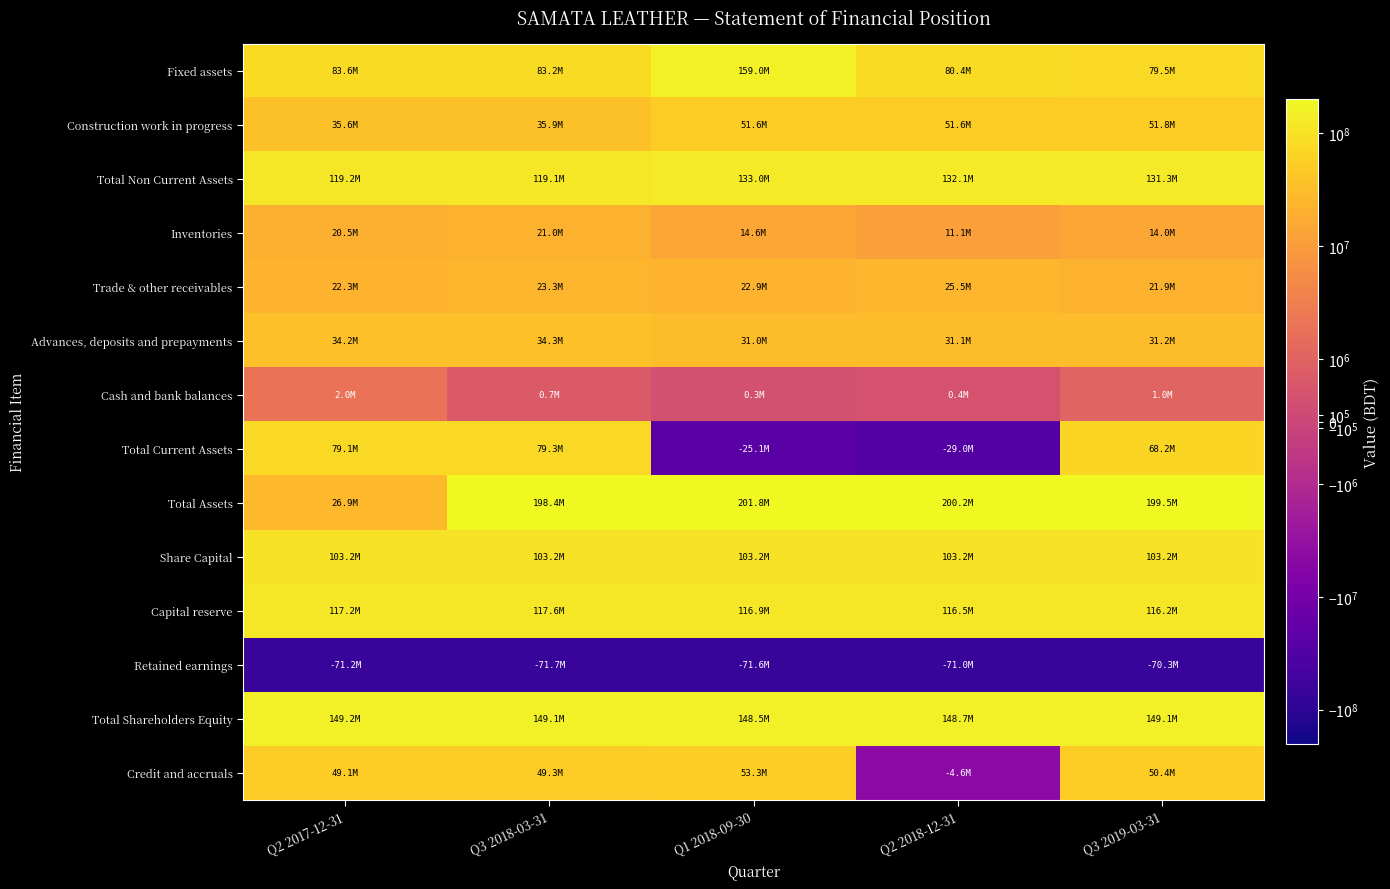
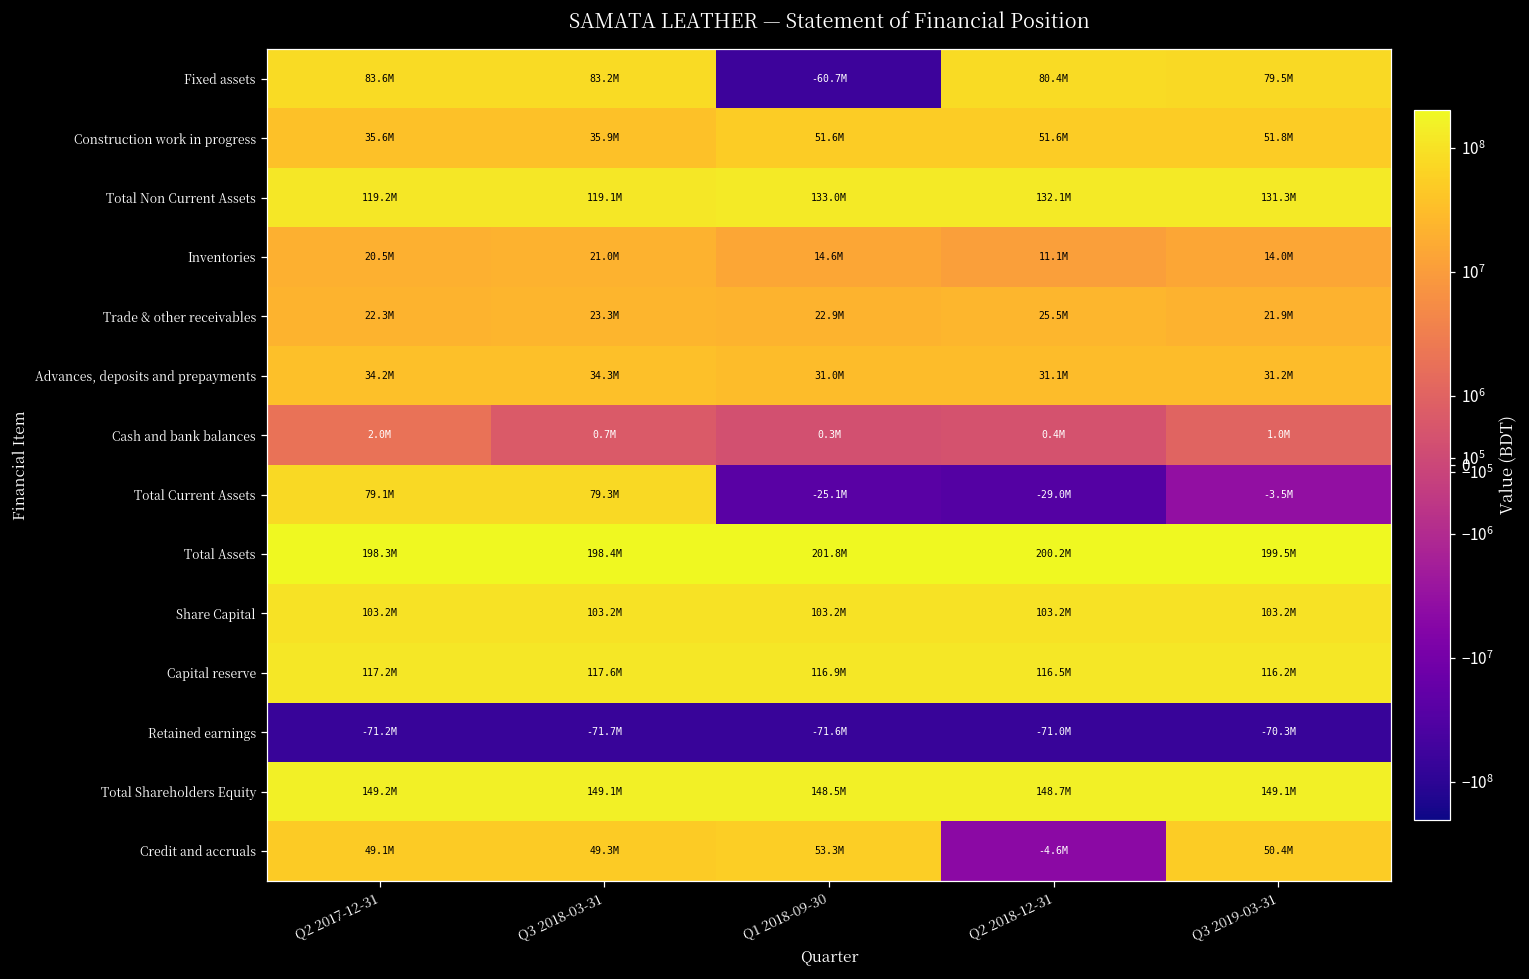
  {
    "Fixed assets": {
      "Q2 2017-12-31": "83.6M",
      "Q3 2018-03-31": "83.2M",
-     "Q1 2018-09-30": "159.0M",
+     "Q1 2018-09-30": "-60.7M",
      "Q2 2018-12-31": "80.4M",
      "Q3 2019-03-31": "79.5M"
    },
    "Construction work in progress": {
      "Q2 2017-12-31": "35.6M",
      "Q3 2018-03-31": "35.9M",
      "Q1 2018-09-30": "51.6M",
      "Q2 2018-12-31": "51.6M",
      "Q3 2019-03-31": "51.8M"
    },
    "Total Non Current Assets": {
      "Q2 2017-12-31": "119.2M",
      "Q3 2018-03-31": "119.1M",
      "Q1 2018-09-30": "133.0M",
      "Q2 2018-12-31": "132.1M",
      "Q3 2019-03-31": "131.3M"
    },
    "Inventories": {
      "Q2 2017-12-31": "20.5M",
      "Q3 2018-03-31": "21.0M",
      "Q1 2018-09-30": "14.6M",
      "Q2 2018-12-31": "11.1M",
      "Q3 2019-03-31": "14.0M"
    },
    "Trade & other receivables": {
      "Q2 2017-12-31": "22.3M",
      "Q3 2018-03-31": "23.3M",
      "Q1 2018-09-30": "22.9M",
      "Q2 2018-12-31": "25.5M",
      "Q3 2019-03-31": "21.9M"
    },
    "Advances, deposits and prepayments": {
      "Q2 2017-12-31": "34.2M",
      "Q3 2018-03-31": "34.3M",
      "Q1 2018-09-30": "31.0M",
      "Q2 2018-12-31": "31.1M",
      "Q3 2019-03-31": "31.2M"
    },
    "Cash and bank balances": {
      "Q2 2017-12-31": "2.0M",
      "Q3 2018-03-31": "0.7M",
      "Q1 2018-09-30": "0.3M",
      "Q2 2018-12-31": "0.4M",
      "Q3 2019-03-31": "1.0M"
    },
    "Total Current Assets": {
      "Q2 2017-12-31": "79.1M",
      "Q3 2018-03-31": "79.3M",
      "Q1 2018-09-30": "-25.1M",
      "Q2 2018-12-31": "-29.0M",
-     "Q3 2019-03-31": "68.2M"
+     "Q3 2019-03-31": "-3.5M"
    },
    "Total Assets": {
-     "Q2 2017-12-31": "26.9M",
+     "Q2 2017-12-31": "198.3M",
      "Q3 2018-03-31": "198.4M",
      "Q1 2018-09-30": "201.8M",
      "Q2 2018-12-31": "200.2M",
      "Q3 2019-03-31": "199.5M"
    },
    "Share Capital": {
      "Q2 2017-12-31": "103.2M",
      "Q3 2018-03-31": "103.2M",
      "Q1 2018-09-30": "103.2M",
      "Q2 2018-12-31": "103.2M",
      "Q3 2019-03-31": "103.2M"
    },
    "Capital reserve": {
      "Q2 2017-12-31": "117.2M",
      "Q3 2018-03-31": "117.6M",
      "Q1 2018-09-30": "116.9M",
      "Q2 2018-12-31": "116.5M",
      "Q3 2019-03-31": "116.2M"
    },
    "Retained earnings": {
      "Q2 2017-12-31": "-71.2M",
      "Q3 2018-03-31": "-71.7M",
      "Q1 2018-09-30": "-71.6M",
      "Q2 2018-12-31": "-71.0M",
      "Q3 2019-03-31": "-70.3M"
    },
    "Total Shareholders Equity": {
      "Q2 2017-12-31": "149.2M",
      "Q3 2018-03-31": "149.1M",
      "Q1 2018-09-30": "148.5M",
      "Q2 2018-12-31": "148.7M",
      "Q3 2019-03-31": "149.1M"
    },
    "Credit and accruals": {
      "Q2 2017-12-31": "49.1M",
      "Q3 2018-03-31": "49.3M",
      "Q1 2018-09-30": "53.3M",
      "Q2 2018-12-31": "-4.6M",
      "Q3 2019-03-31": "50.4M"
    }
  }
